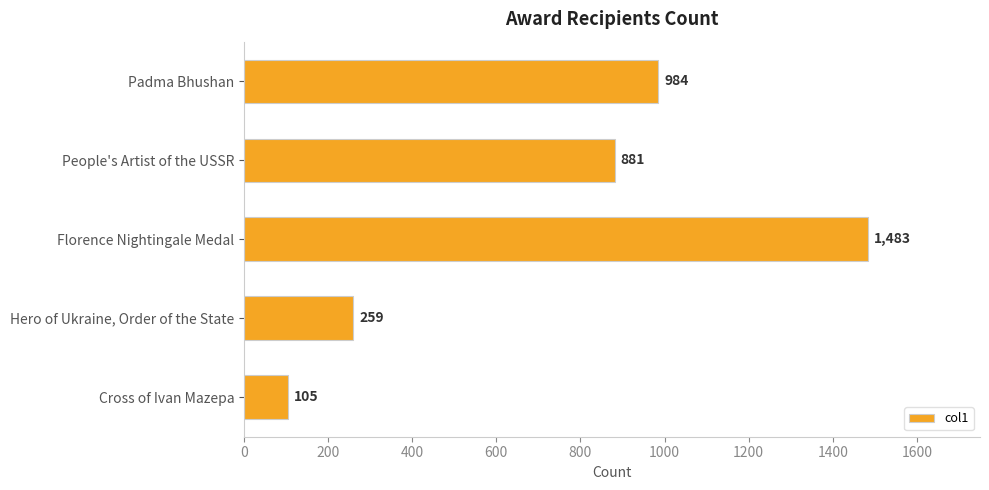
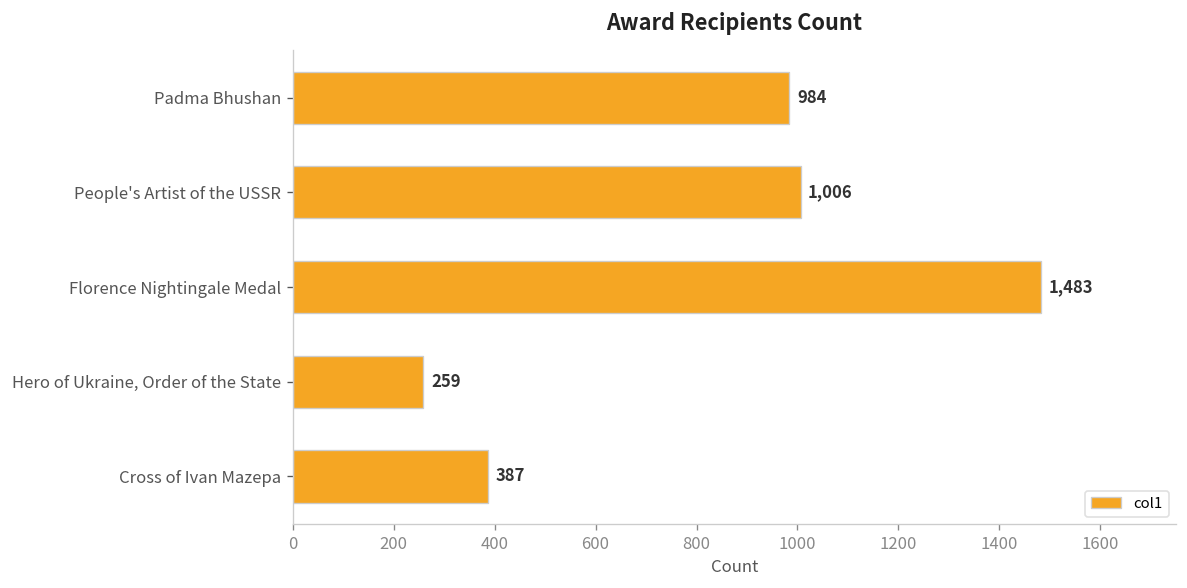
  {
    "Padma Bhushan": "984",
-   "People's Artist of the USSR": "881",
+   "People's Artist of the USSR": "1,006",
    "Florence Nightingale Medal": "1,483",
    "Hero of Ukraine, Order of the State": "259",
-   "Cross of Ivan Mazepa": "105"
+   "Cross of Ivan Mazepa": "387"
  }
